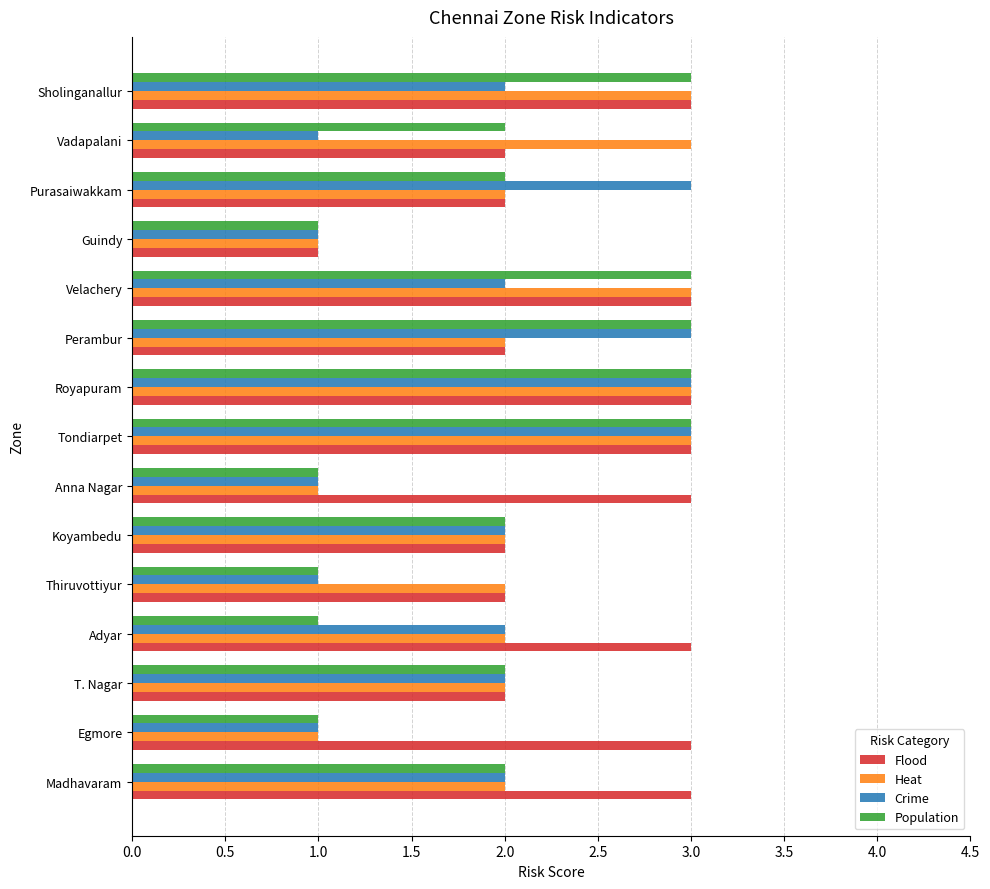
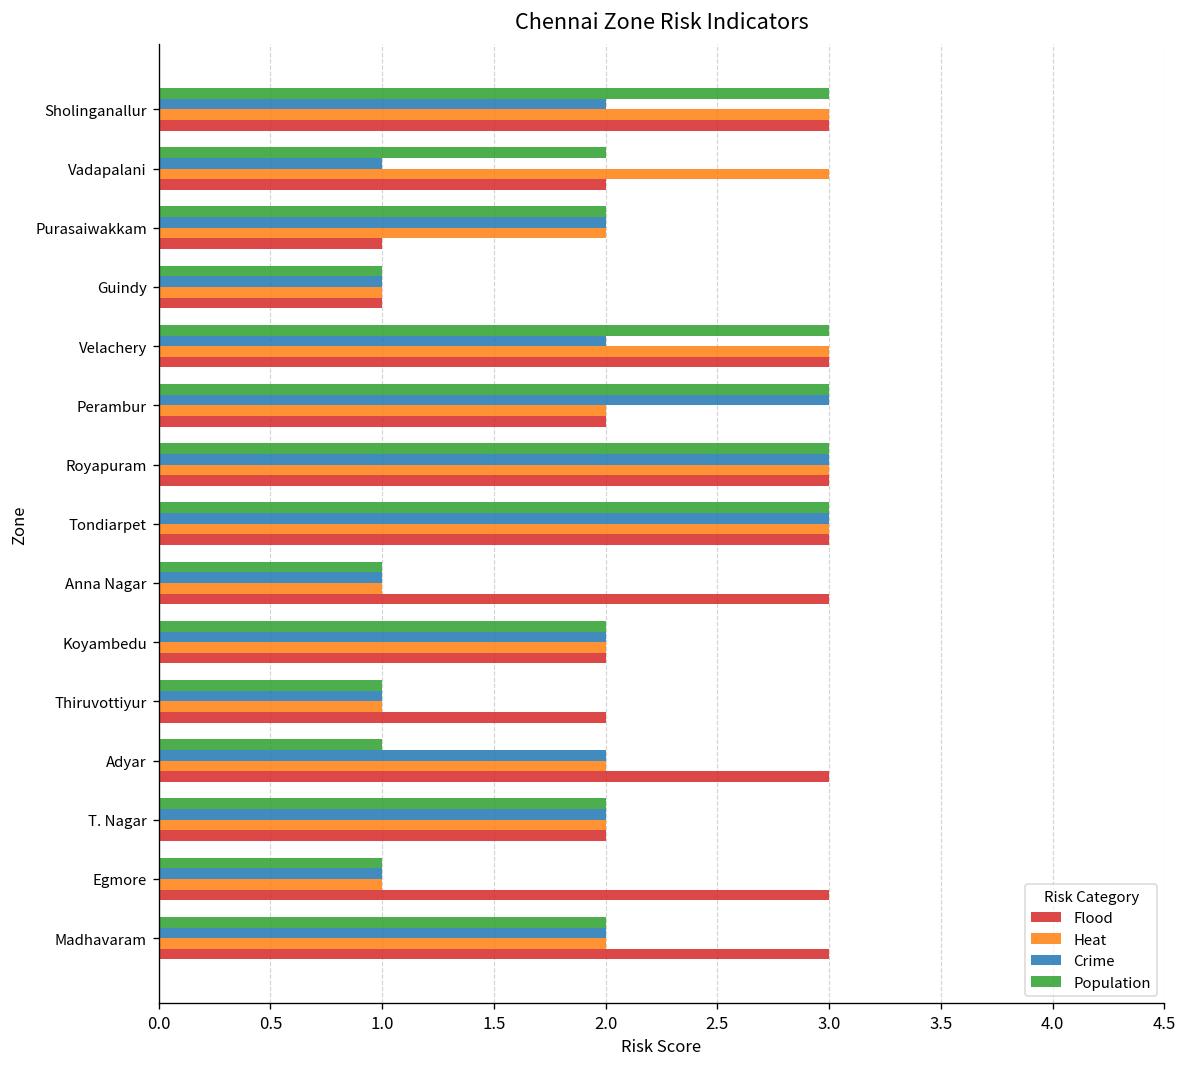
  {
    "Flood": {
      "Sholinganallur": 3,
      "Vadapalani": 2,
-     "Purasaiwakkam": 2,
+     "Purasaiwakkam": 1,
      "Guindy": 1,
      "Velachery": 3,
      "Perambur": 2,
      "Royapuram": 3,
      "Tondiarpet": 3,
      "Anna Nagar": 3,
      "Koyambedu": 2,
      "Thiruvottiyur": 2,
      "Adyar": 3,
      "T. Nagar": 2,
      "Egmore": 3,
      "Madhavaram": 3
    },
    "Heat": {
      "Sholinganallur": 3,
      "Vadapalani": 3,
      "Purasaiwakkam": 2,
      "Guindy": 1,
      "Velachery": 3,
      "Perambur": 2,
      "Royapuram": 3,
      "Tondiarpet": 3,
      "Anna Nagar": 1,
      "Koyambedu": 2,
-     "Thiruvottiyur": 2,
+     "Thiruvottiyur": 1,
      "Adyar": 2,
      "T. Nagar": 2,
      "Egmore": 1,
      "Madhavaram": 2
    },
    "Crime": {
      "Sholinganallur": 2,
      "Vadapalani": 1,
-     "Purasaiwakkam": 3,
+     "Purasaiwakkam": 2,
      "Guindy": 1,
      "Velachery": 2,
      "Perambur": 3,
      "Royapuram": 3,
      "Tondiarpet": 3,
      "Anna Nagar": 1,
      "Koyambedu": 2,
      "Thiruvottiyur": 1,
      "Adyar": 2,
      "T. Nagar": 2,
      "Egmore": 1,
      "Madhavaram": 2
    },
    "Population": {
      "Sholinganallur": 3,
      "Vadapalani": 2,
      "Purasaiwakkam": 2,
      "Guindy": 1,
      "Velachery": 3,
      "Perambur": 3,
      "Royapuram": 3,
      "Tondiarpet": 3,
      "Anna Nagar": 1,
      "Koyambedu": 2,
      "Thiruvottiyur": 1,
      "Adyar": 1,
      "T. Nagar": 2,
      "Egmore": 1,
      "Madhavaram": 2
    }
  }
